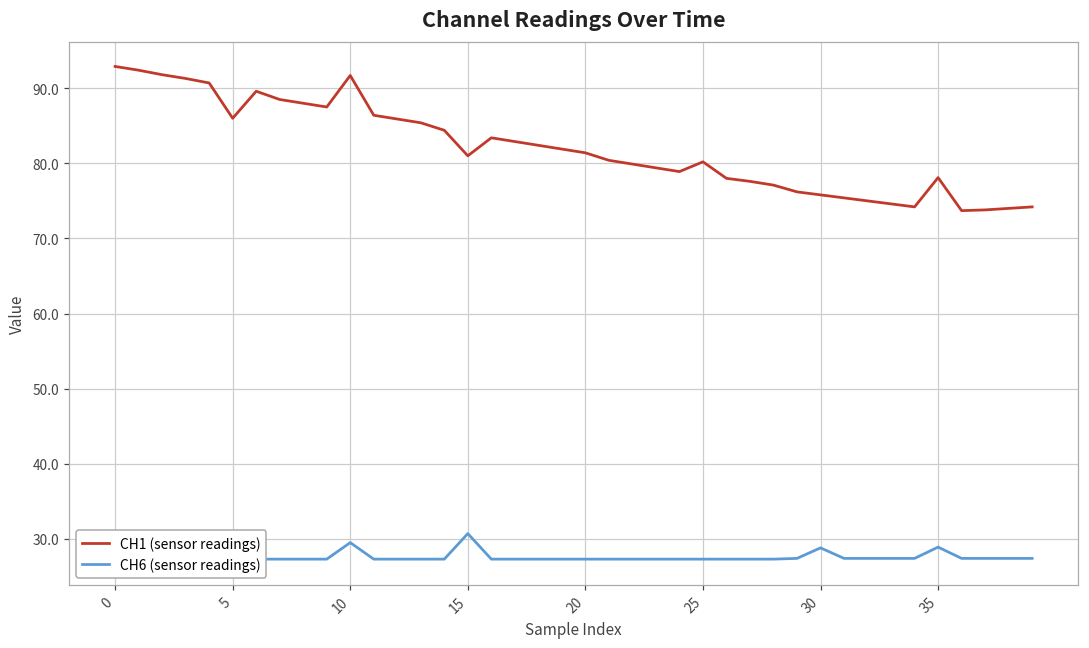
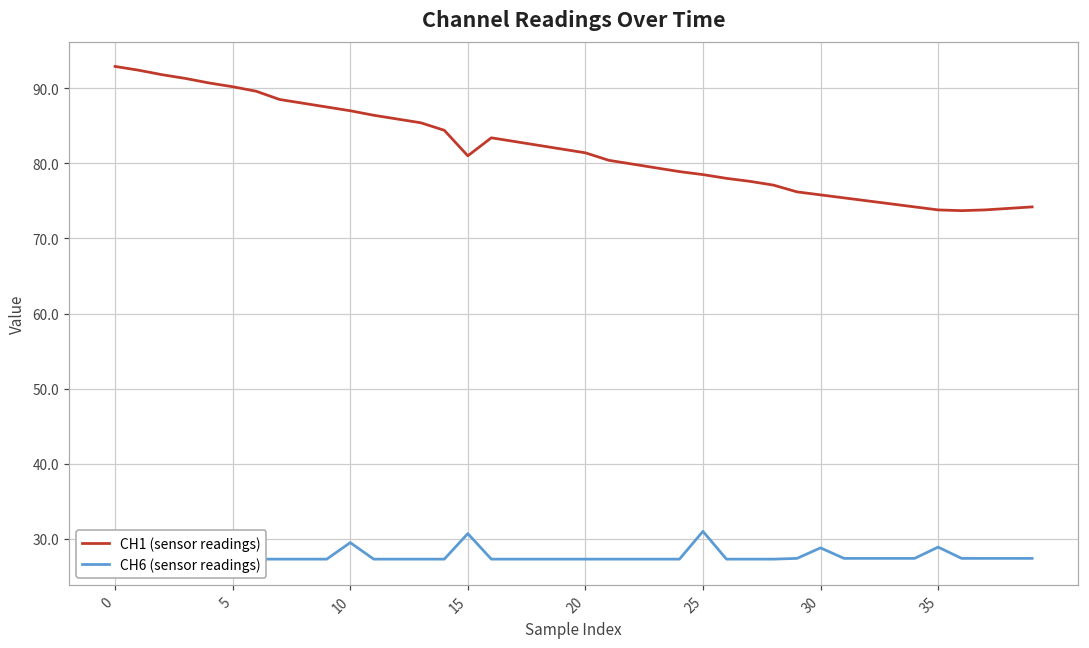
  {
    "CH1 (sensor readings)": {
      "0": 93,
-     "5": 86,
-     "10": 92,
+     "5": 90,
+     "10": 87,
      "15": 81,
      "20": 81,
-     "25": 80,
+     "25": 79,
      "30": 76,
-     "35": 78
+     "35": 74
    },
    "CH6 (sensor readings)": {
      "10": 30,
      "15": 31,
      "20": 27,
-     "25": 27,
+     "25": 31,
      "30": 29,
      "35": 29
    }
  }
